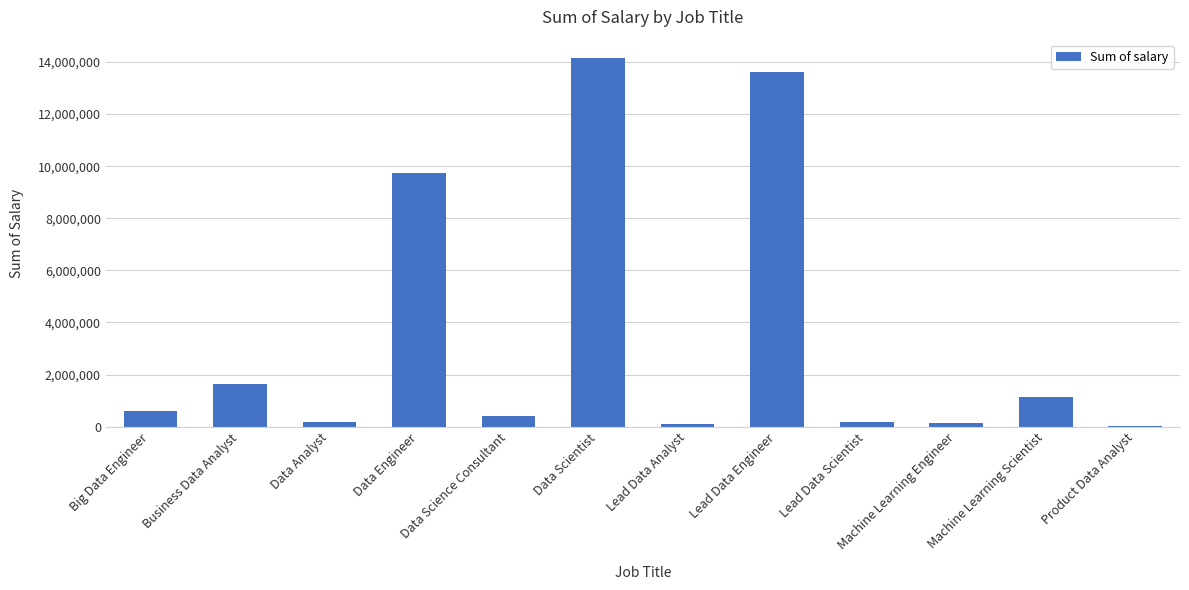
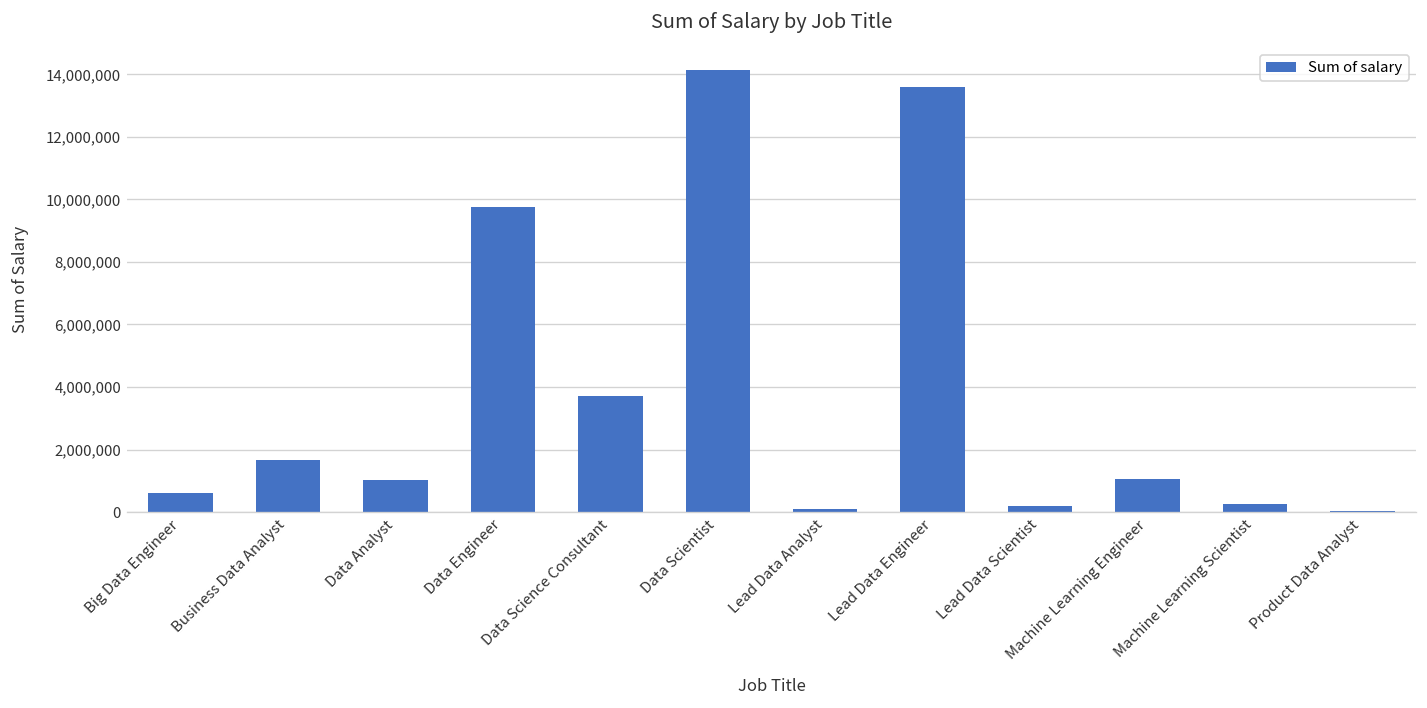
  {
    "Big Data Engineer": "600,000",
    "Business Data Analyst": "1,700,000",
-   "Data Analyst": "200,000",
+   "Data Analyst": "1,000,000",
    "Data Engineer": "9,800,000",
-   "Data Science Consultant": "400,000",
+   "Data Science Consultant": "3,700,000",
    "Data Scientist": "14,200,000",
    "Lead Data Engineer": "13,600,000",
    "Lead Data Scientist": "200,000",
-   "Machine Learning Engineer": "200,000",
-   "Machine Learning Scientist": "1,100,000"
+   "Machine Learning Engineer": "1,100,000",
+   "Machine Learning Scientist": "300,000"
  }
